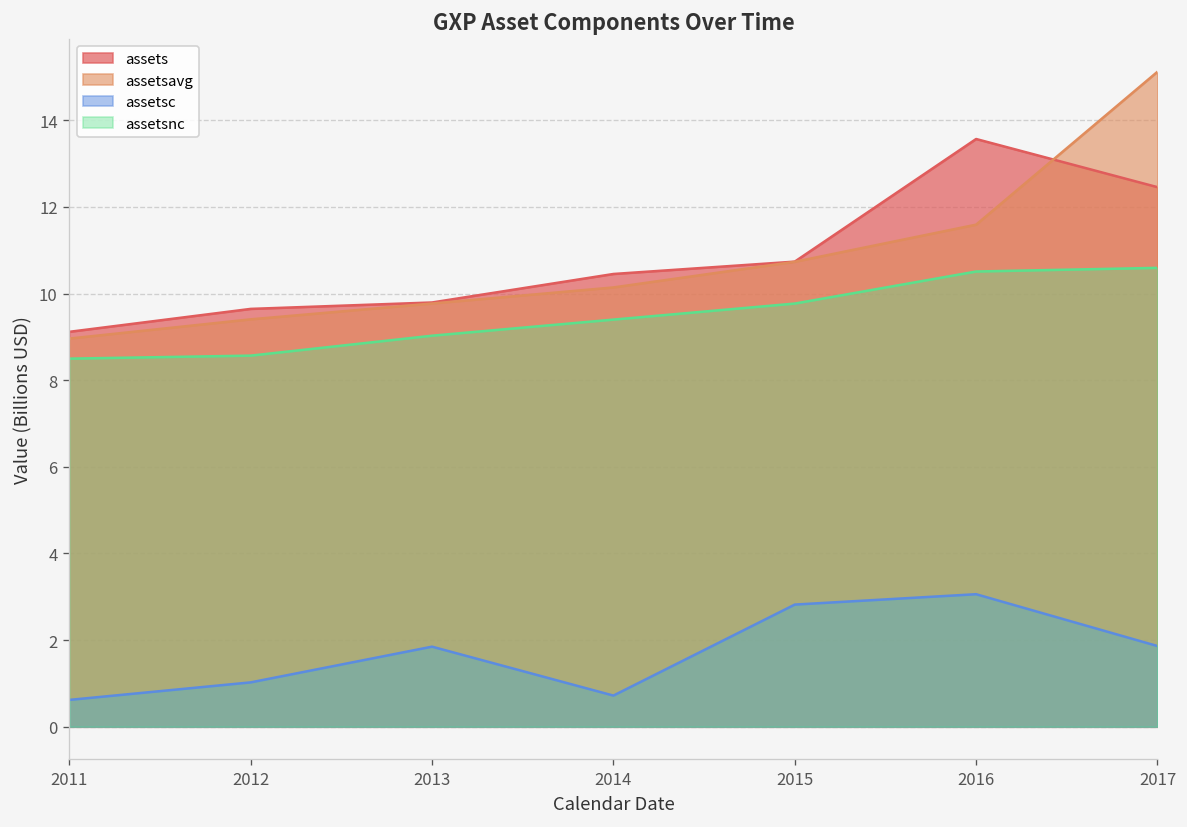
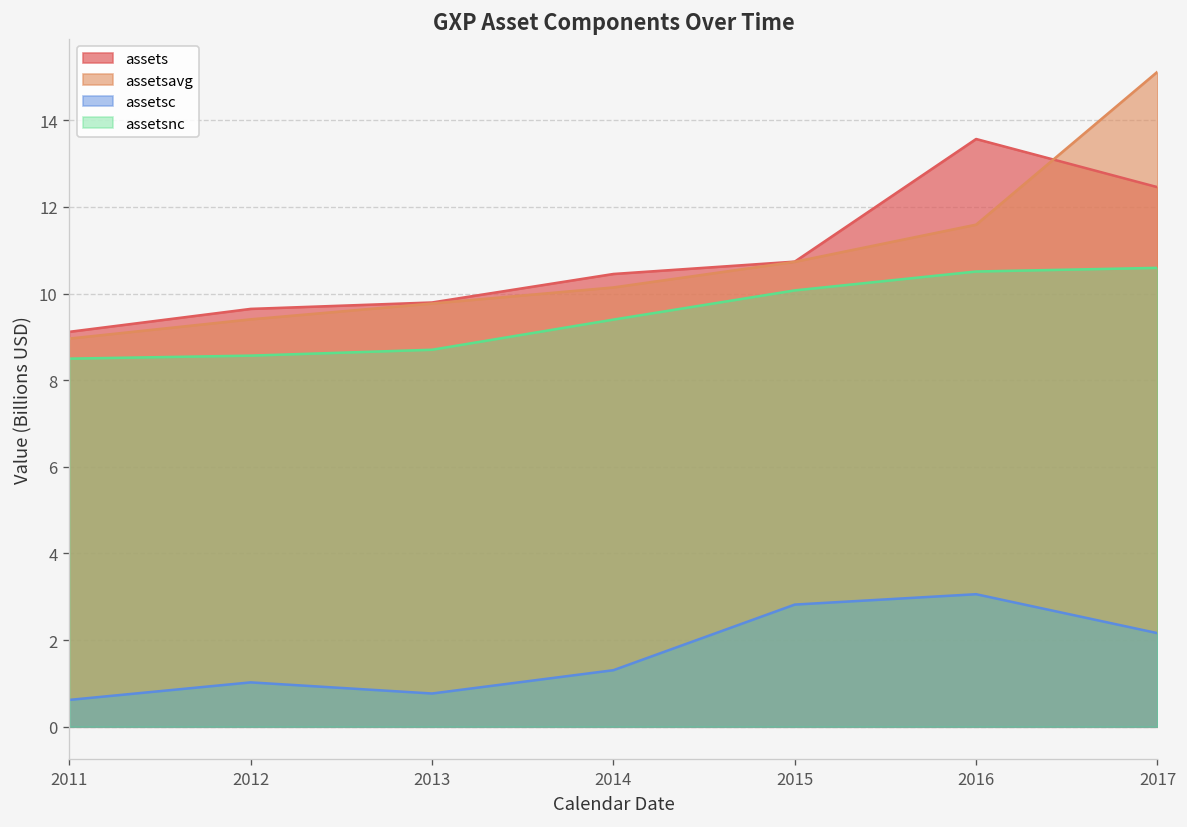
  {
    "assetsc": {
      "2011": 0.6,
      "2012": 1.0,
-     "2013": 1.8,
-     "2014": 0.7,
+     "2013": 0.8,
+     "2014": 1.3,
      "2015": 2.8,
      "2016": 3.1,
-     "2017": 1.9
+     "2017": 2.2
    },
    "assetsnc": {
      "2011": 8.5,
      "2012": 8.6,
-     "2013": 9.0,
+     "2013": 8.7,
      "2014": 9.4,
-     "2015": 9.8,
+     "2015": 10.1,
      "2016": 10.5,
      "2017": 10.6
    }
  }
